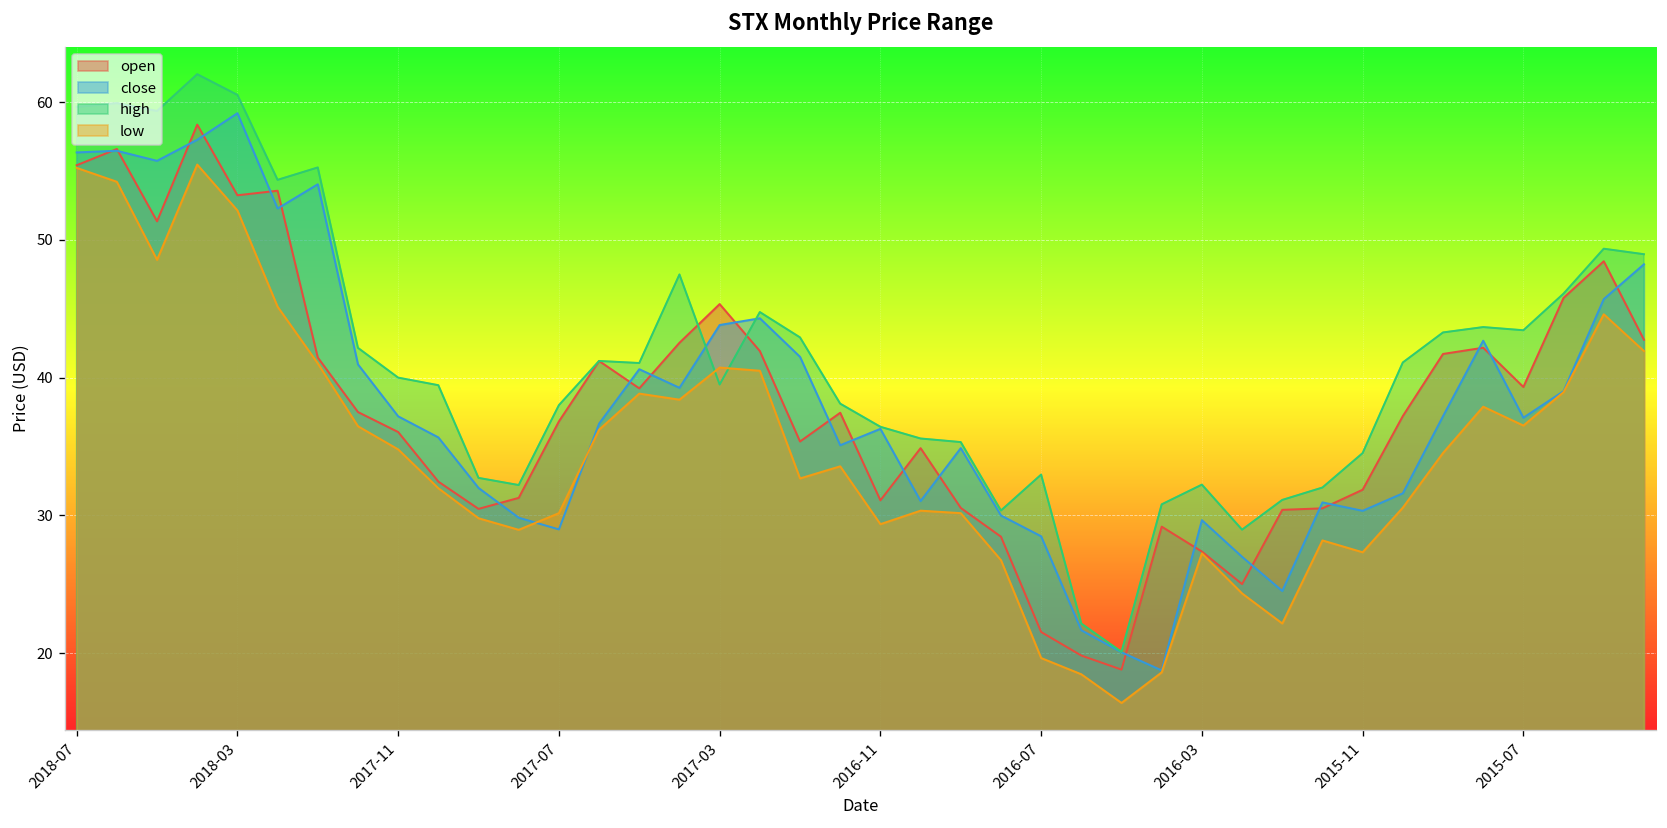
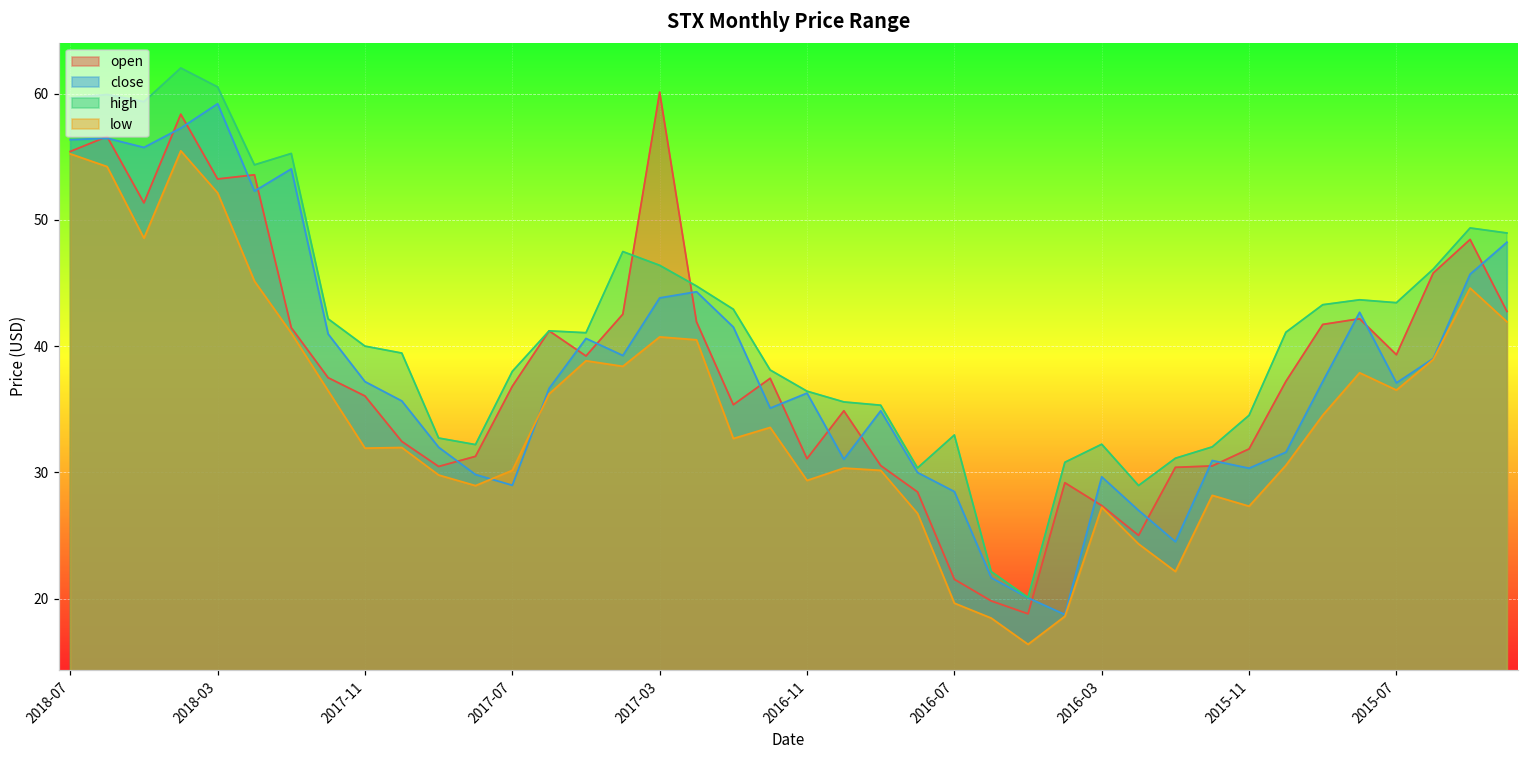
  {
    "open": {
      "2018-03": 53.2,
      "2017-11": 36.1,
      "2017-07": 36.8,
-     "2017-03": 45.3,
+     "2017-03": 60.1,
      "2016-11": 31.1,
      "2016-07": 21.5,
      "2015-11": 31.9,
      "2015-07": 39.3
    },
    "close": {
      "2018-07": 56.4,
      "2018-03": 59.2,
      "2017-11": 37.2,
      "2017-07": 29.0,
      "2017-03": 43.8,
      "2016-07": 28.5,
      "2016-03": 29.7,
      "2015-11": 30.3,
      "2015-07": 37.1
    },
    "high": {
      "2018-03": 60.5,
      "2017-11": 40.0,
      "2017-07": 38.0,
-     "2017-03": 39.5,
+     "2017-03": 46.4,
      "2016-07": 33.0,
      "2016-03": 32.2,
      "2015-11": 34.5,
      "2015-07": 43.4
    },
    "low": {
      "2018-03": 52.1,
-     "2017-11": 34.8,
+     "2017-11": 31.9,
      "2017-07": 30.2,
      "2017-03": 40.7,
      "2016-11": 29.4,
      "2016-07": 19.6,
      "2015-11": 27.3,
      "2015-07": 36.5
    }
  }
